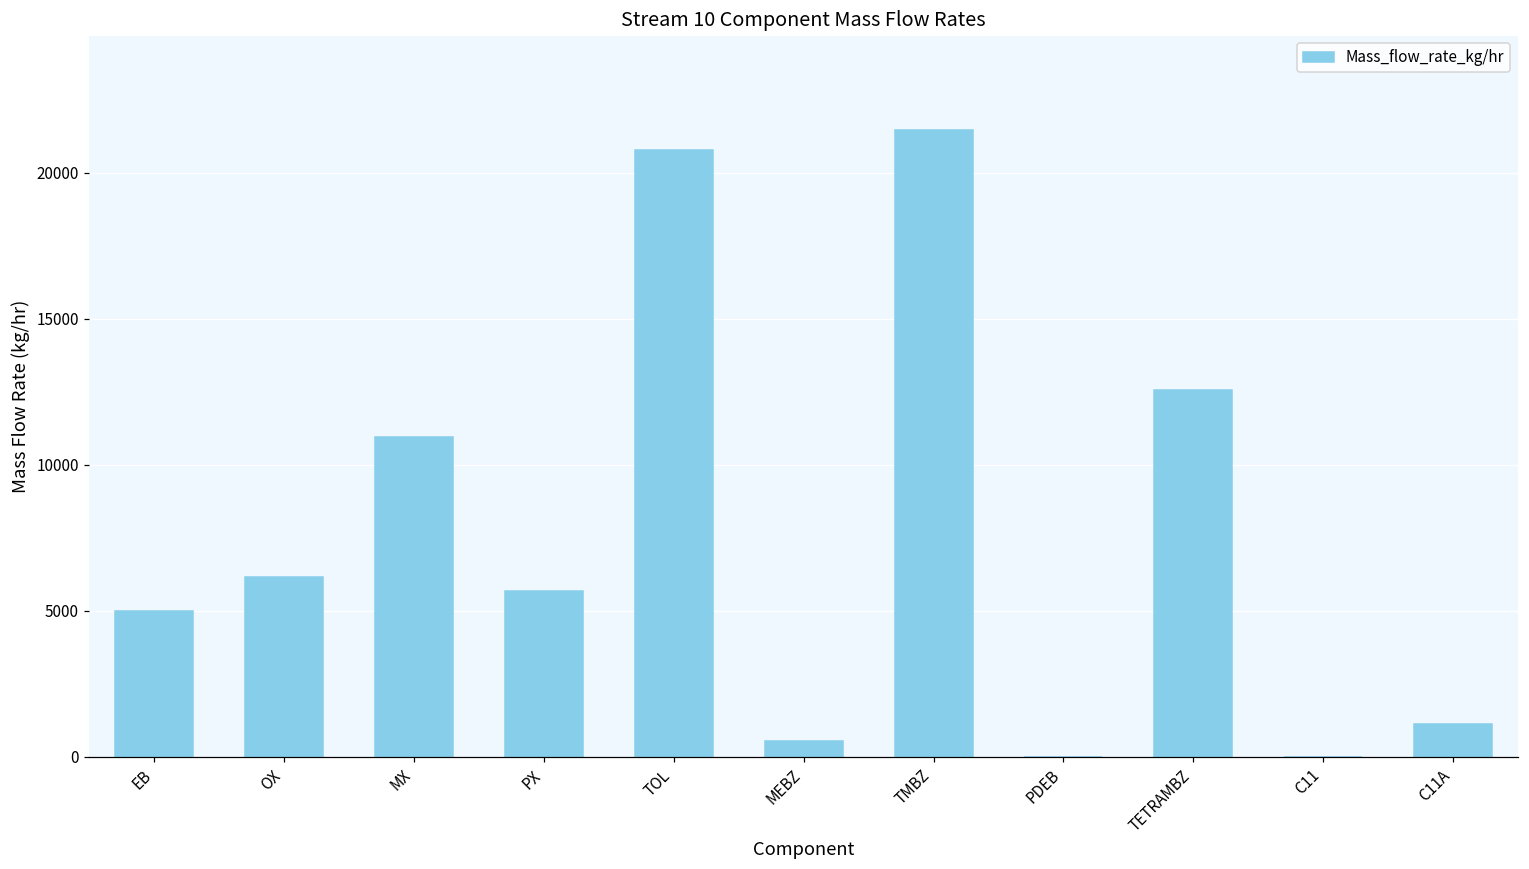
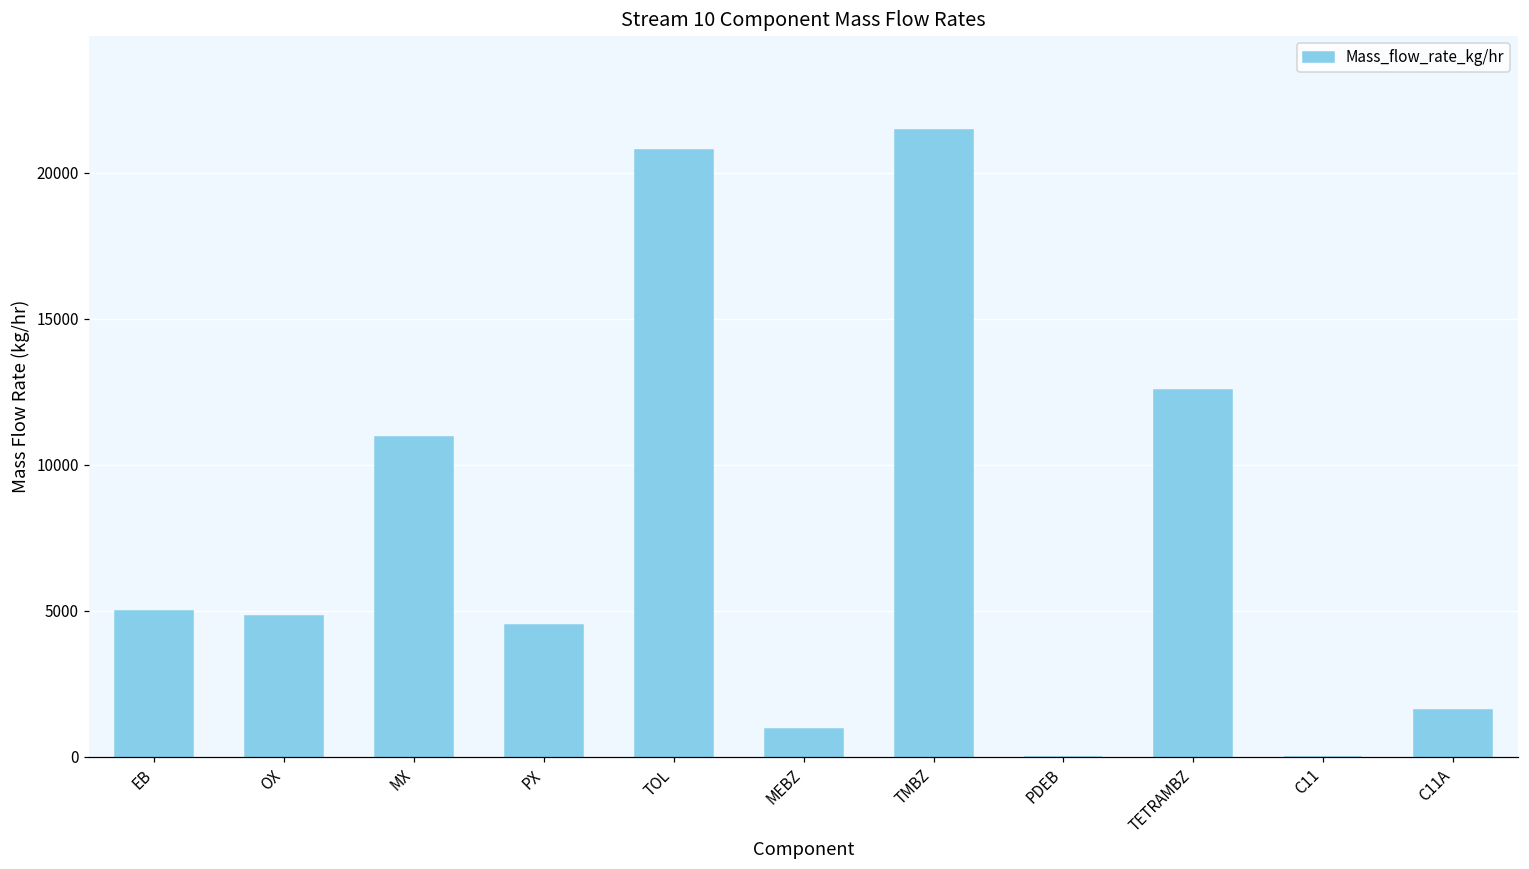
  {
    "EB": 5000,
-   "OX": 6200,
+   "OX": 4800,
    "MX": 10900,
-   "PX": 5700,
+   "PX": 4500,
    "TOL": 20800,
-   "MEBZ": 500,
+   "MEBZ": 900,
    "TMBZ": 21500,
    "PDEB": 0,
    "TETRAMBZ": 12600,
    "C11": 0,
-   "C11A": 1100
+   "C11A": 1600
  }
